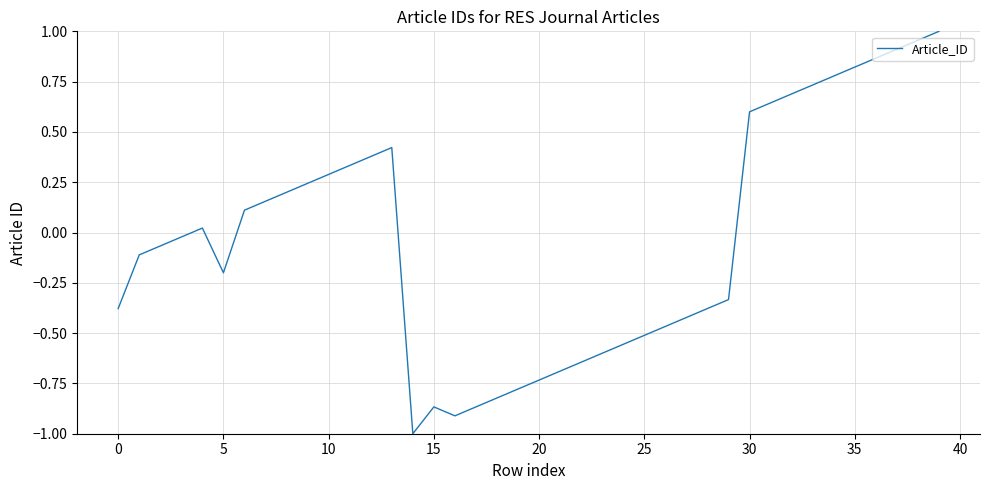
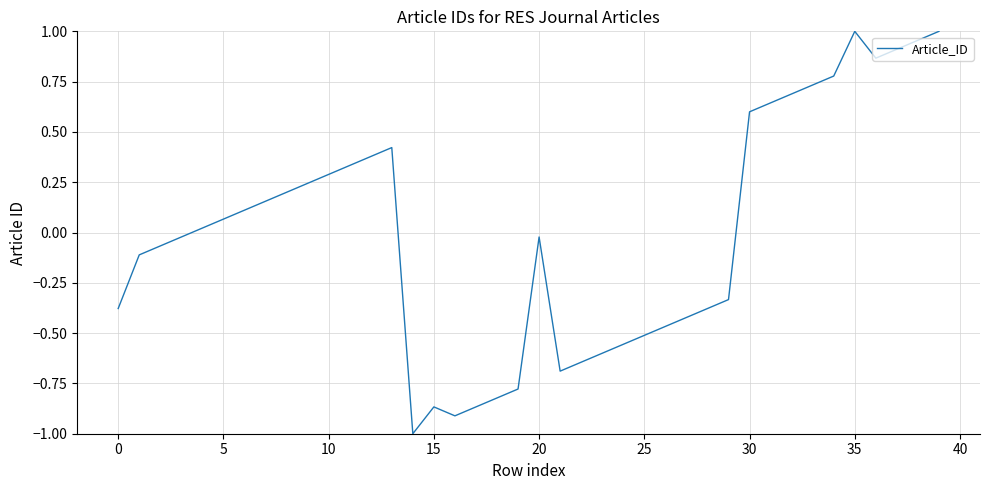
  {
    "0": -0.38,
-   "5": -0.20,
+   "5": 0.07,
    "10": 0.29,
    "15": -0.87,
-   "20": -0.73,
+   "20": -0.02,
    "25": -0.51,
    "30": 0.60,
-   "35": 0.82
+   "35": 1.00
  }
